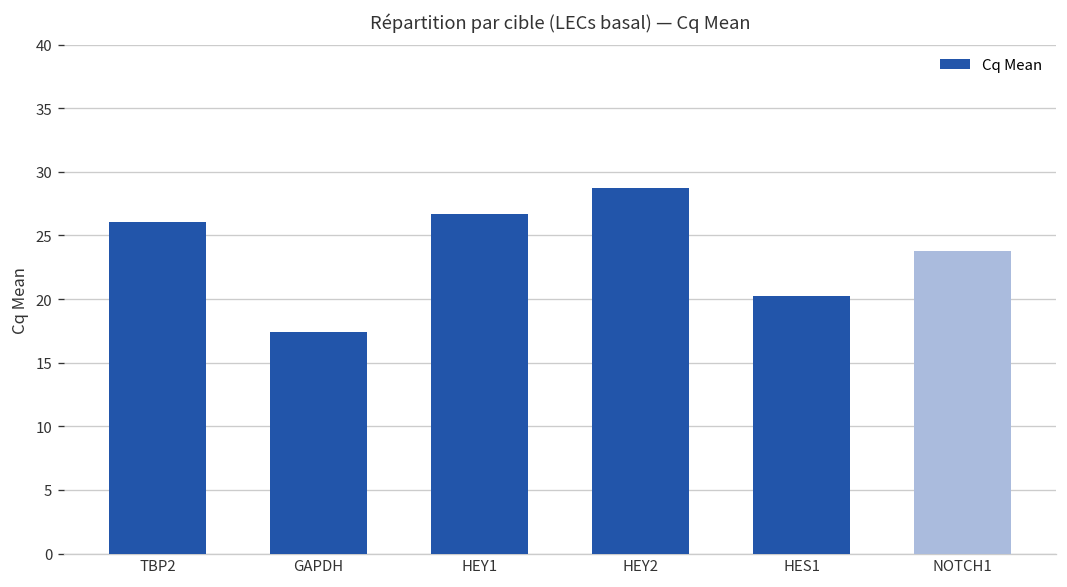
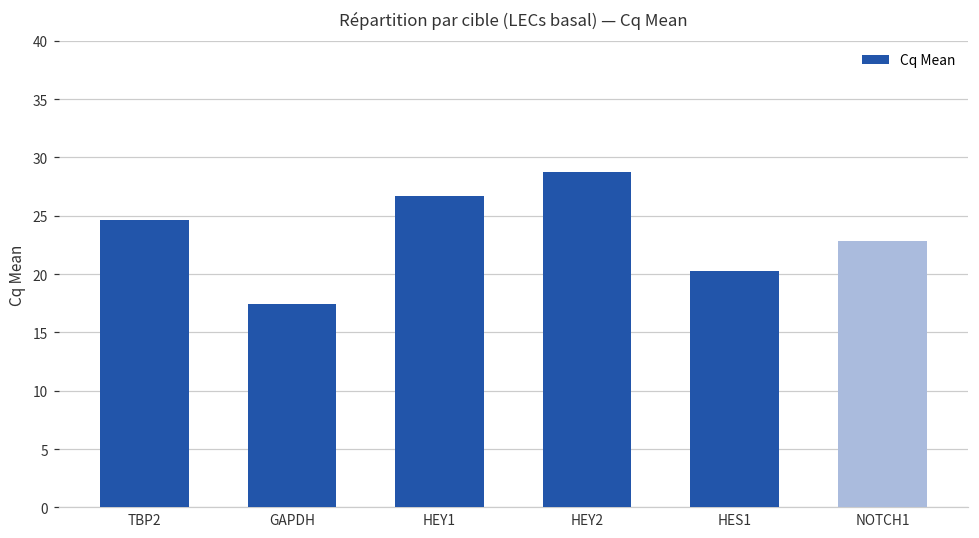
  {
-   "TBP2": 26.0,
+   "TBP2": 24.6,
    "GAPDH": 17.4,
    "HEY1": 26.7,
    "HEY2": 28.7,
    "HES1": 20.2,
-   "NOTCH1": 23.8
+   "NOTCH1": 22.8
  }
